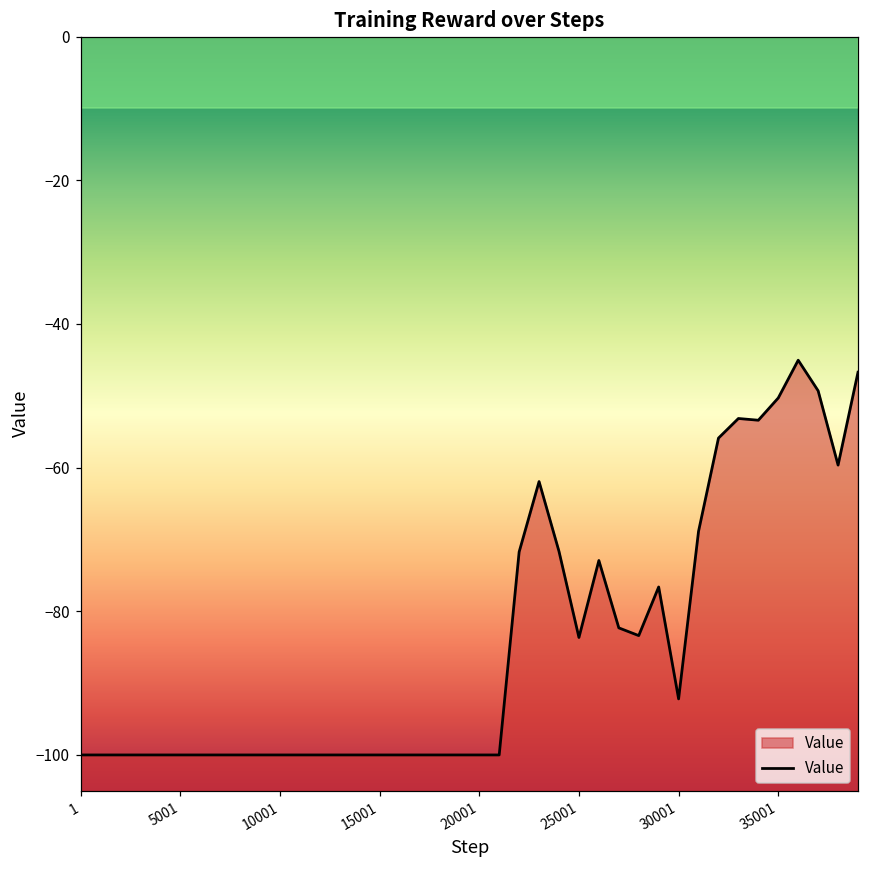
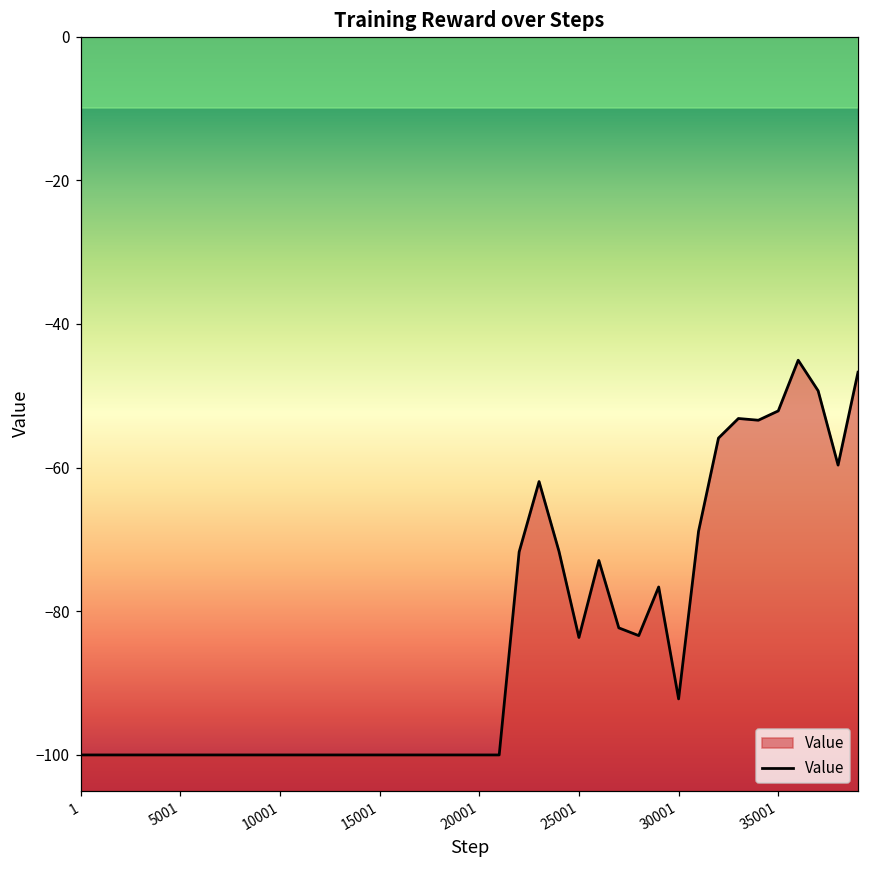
  {
    "1": -100,
    "5001": -100,
    "10001": -100,
    "15001": -100,
    "20001": -100,
    "25001": -84,
    "30001": -92,
-   "35001": -50
+   "35001": -52
  }
